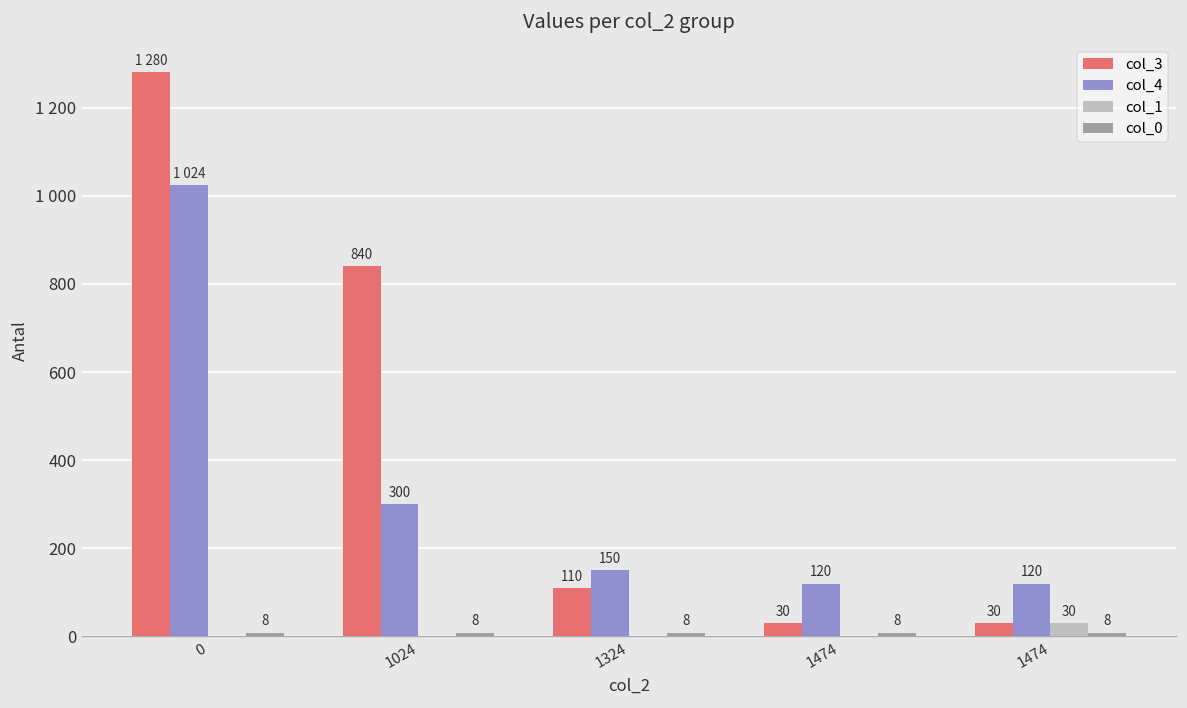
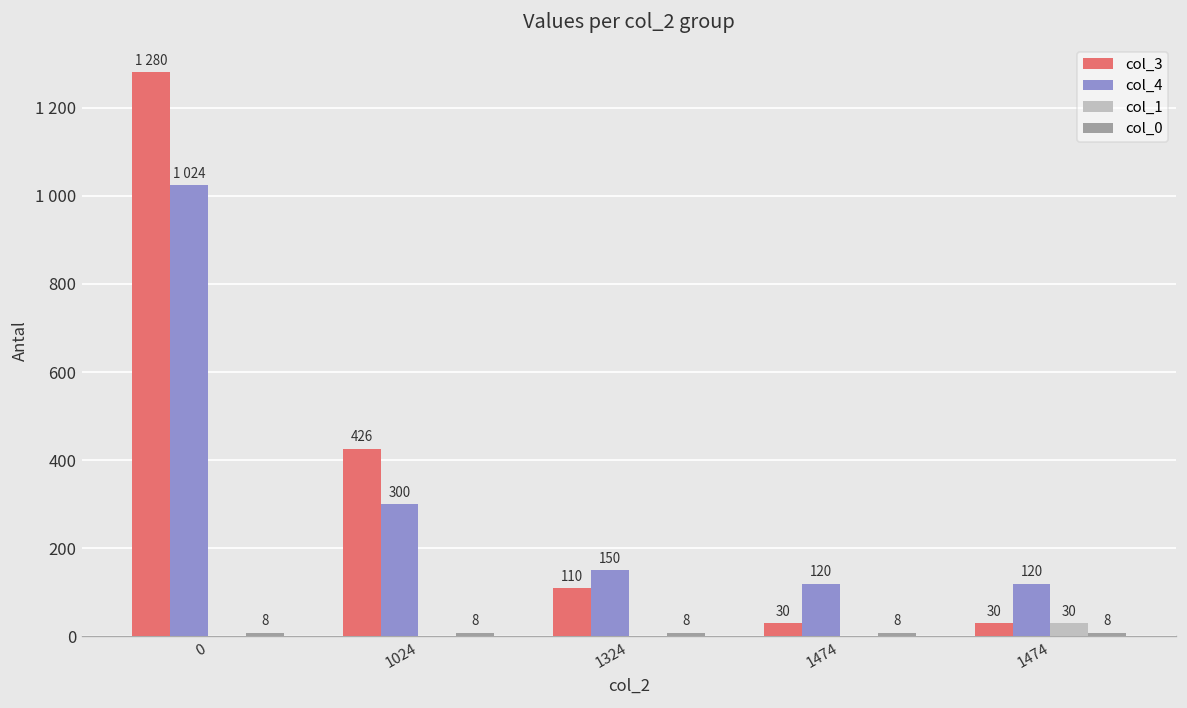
  {
    "col_3": {
-     "1024": 840,
+     "1024": 426,
      "1324": 110
    }
  }
